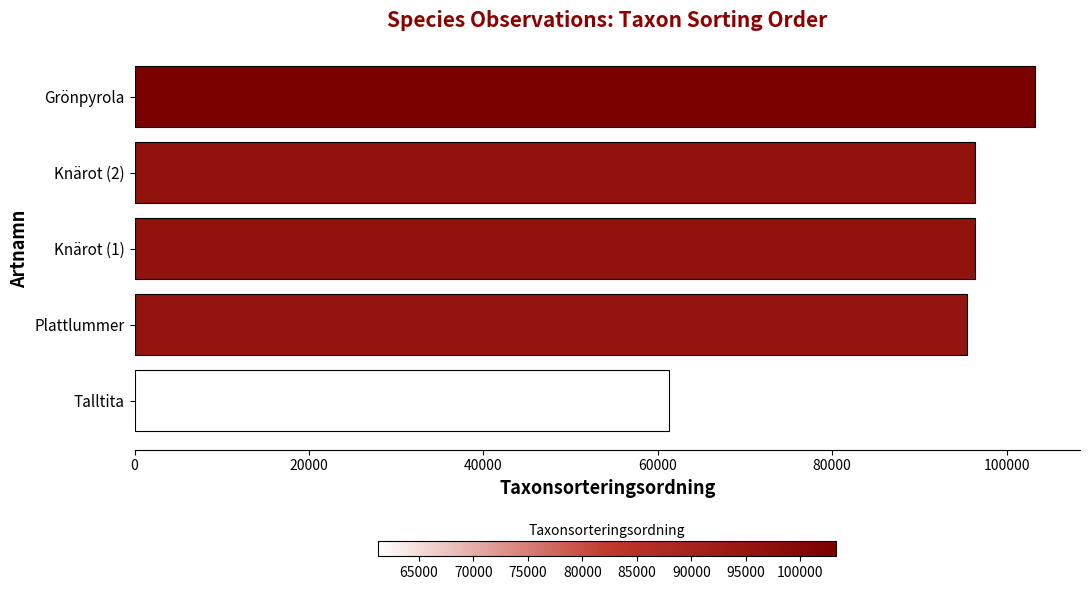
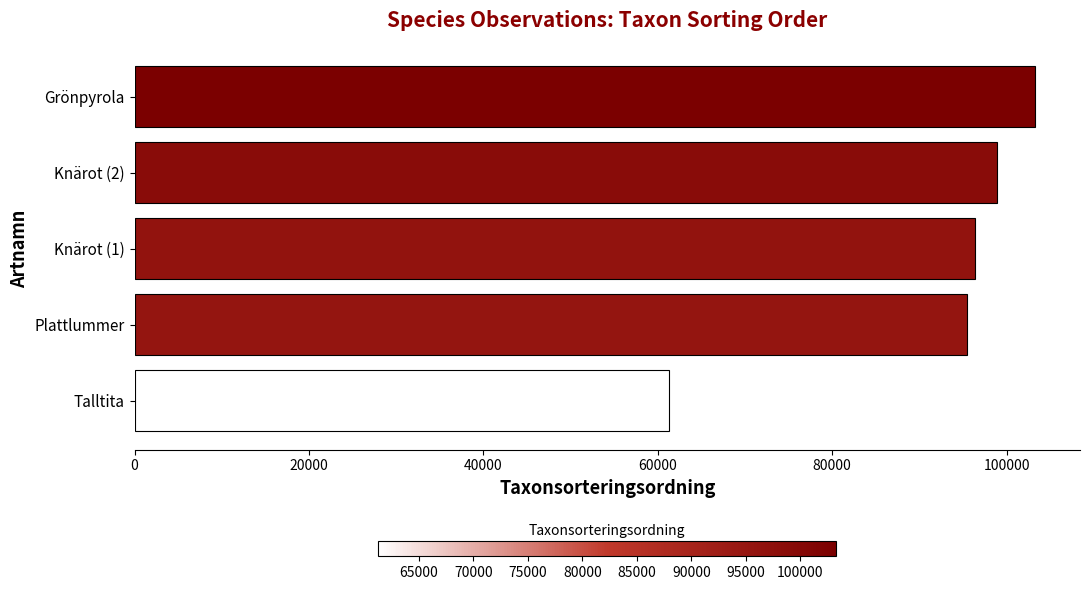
  {
    "Grönpyrola": 103000,
-   "Knärot (2)": 96000,
+   "Knärot (2)": 99000,
    "Knärot (1)": 96000,
    "Plattlummer": 96000,
    "Talltita": 61000
  }
